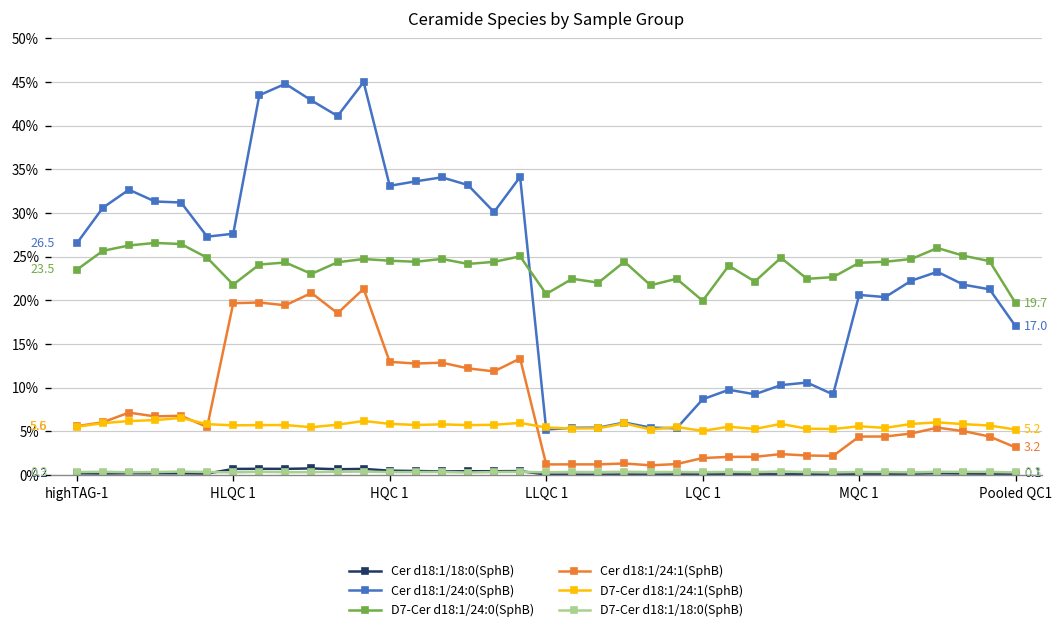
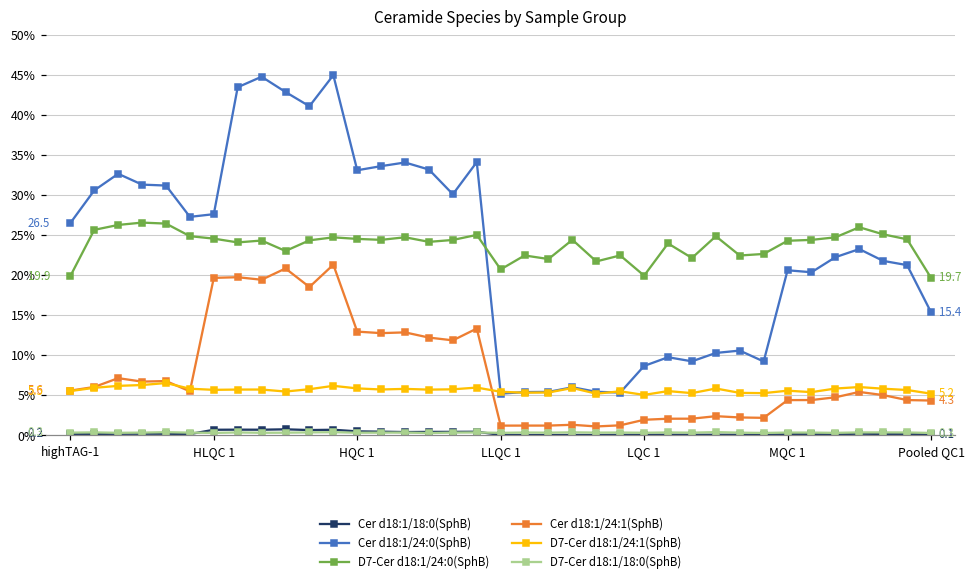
  {
    "Cer d18:1/18:0(SphB)": {
      "HLQC 1": "1%"
    },
    "Cer d18:1/24:0(SphB)": {
      "highTAG-1": "26.5",
-     "Pooled QC1": "17.0"
+     "Pooled QC1": "15.4"
    },
    "D7-Cer d18:1/24:0(SphB)": {
-     "highTAG-1": "23.5",
-     "HLQC 1": "22%",
+     "highTAG-1": "19.9",
+     "HLQC 1": "25%",
      "Pooled QC1": "19.7"
    },
    "Cer d18:1/24:1(SphB)": {
-     "Pooled QC1": "3.2"
+     "Pooled QC1": "4.3"
    },
    "D7-Cer d18:1/24:1(SphB)": {
      "HLQC 1": "6%",
      "HQC 1": "6%",
      "LQC 1": "5%",
      "MQC 1": "6%"
    },
    "D7-Cer d18:1/18:0(SphB)": {
      "HLQC 1": "0%"
    }
  }
